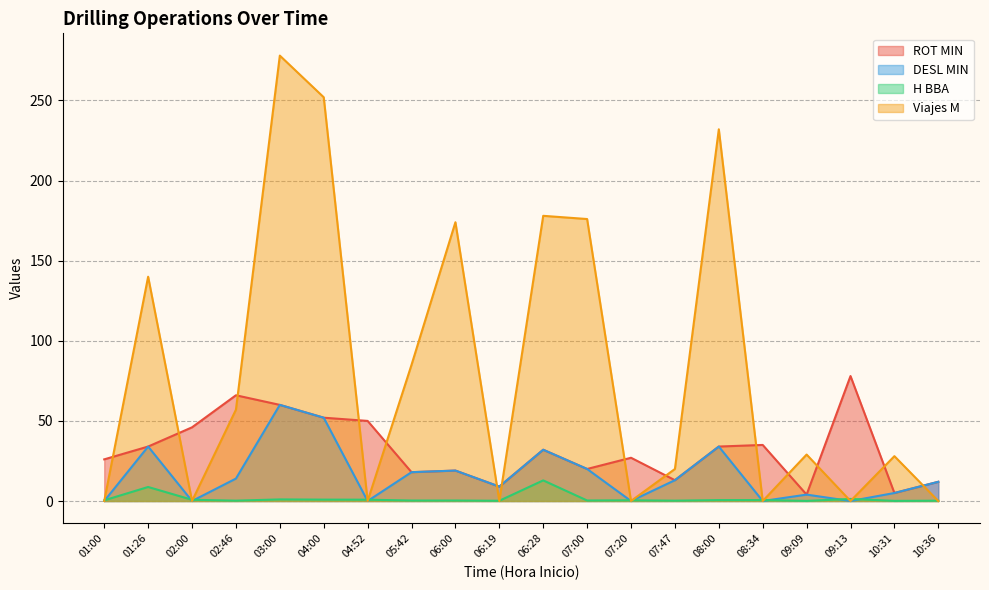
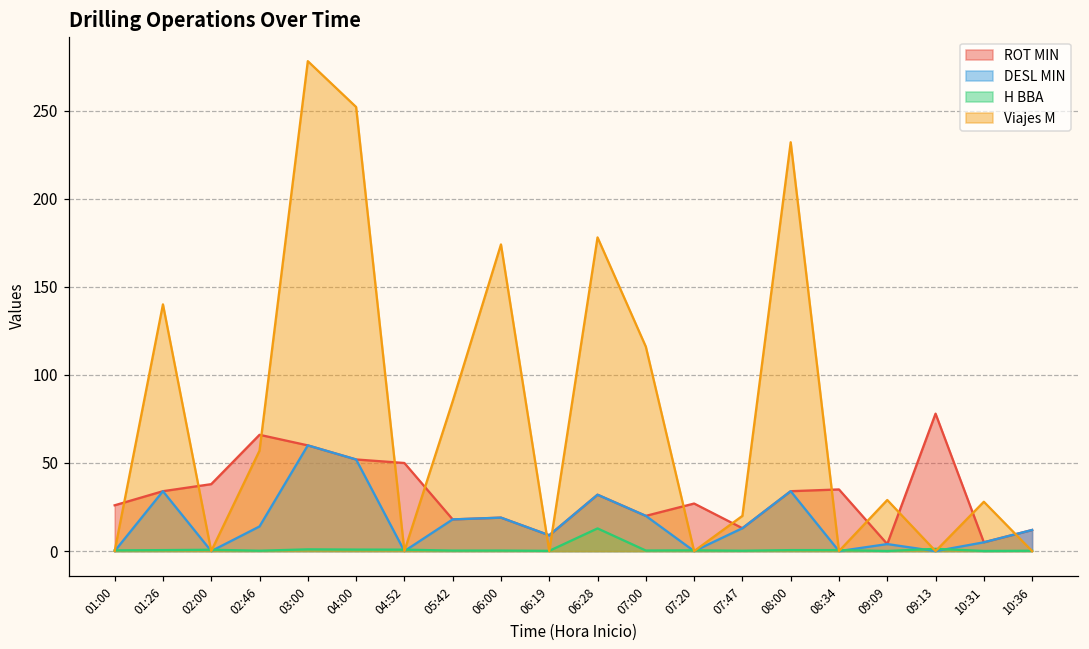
  {
    "ROT MIN": {
      "01:00": 26,
-     "02:00": 46,
+     "02:00": 38,
      "02:46": 66,
      "04:52": 50,
      "07:20": 27,
      "08:34": 35,
      "09:13": 78
    },
    "DESL MIN": {
      "02:46": 14
    },
    "H BBA": {
-     "01:26": 9,
+     "01:26": 1,
      "02:46": 0,
      "03:00": 1,
      "04:00": 1,
      "05:42": 0,
      "06:00": 0,
      "06:28": 13,
      "07:00": 0,
      "07:47": 0,
      "08:00": 1,
      "09:09": 0,
      "10:31": 0
    },
    "Viajes M": {
      "01:26": 140,
      "02:46": 57,
      "03:00": 278,
      "04:00": 252,
      "05:42": 85,
      "06:00": 174,
      "06:28": 178,
-     "07:00": 176,
+     "07:00": 116,
      "07:47": 20,
      "08:00": 232,
      "09:09": 29,
      "10:31": 28
    }
  }
